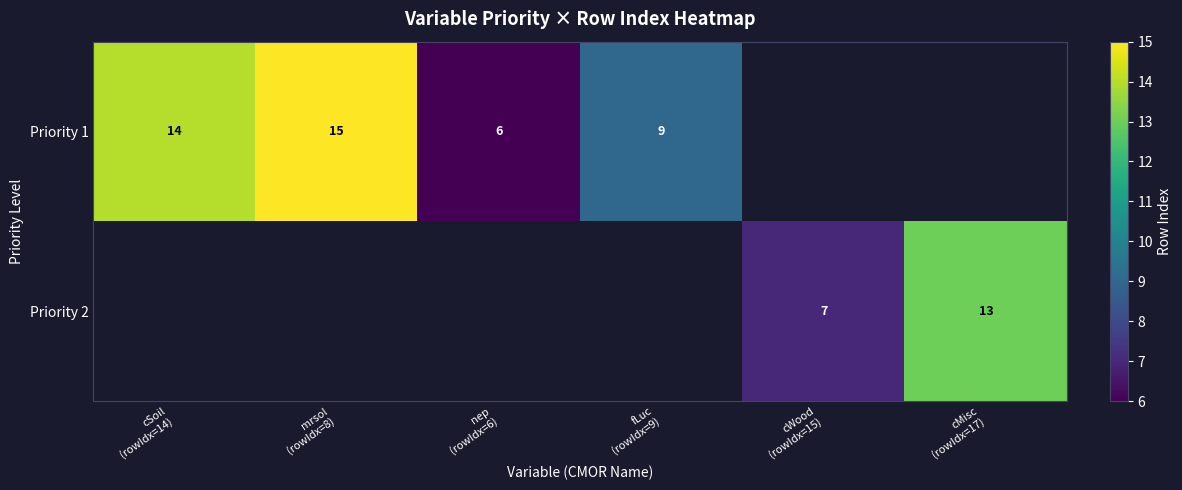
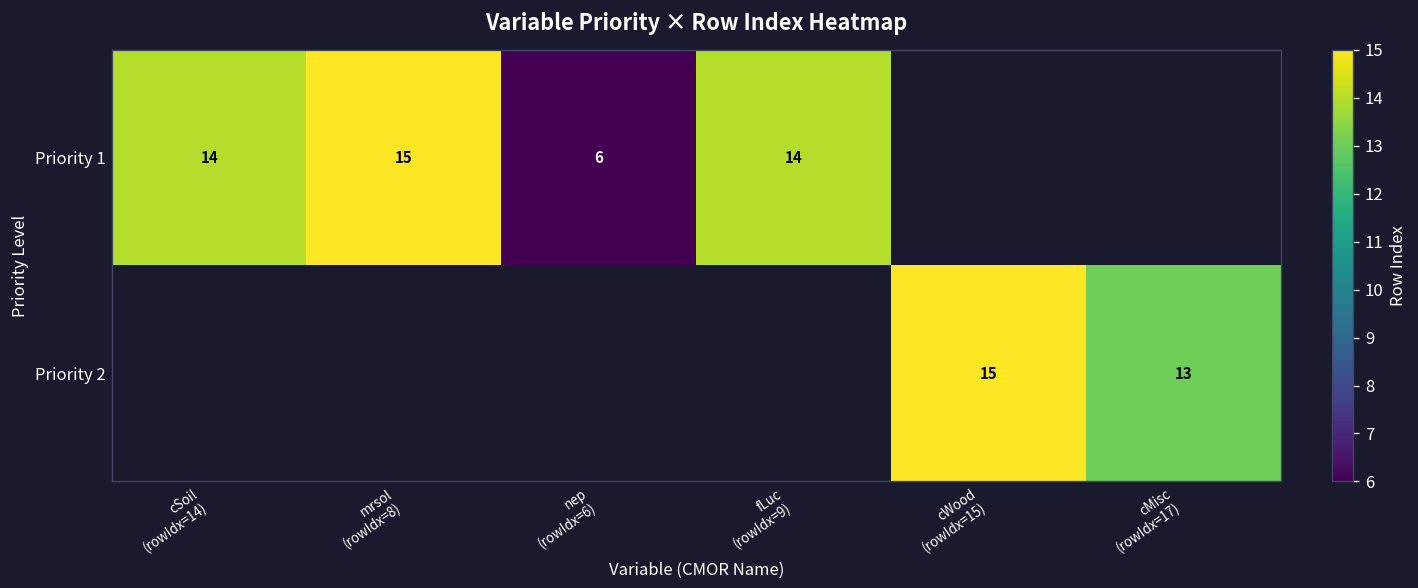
  {
    "Priority 1": {
      "cSoil (rowIdx=14)": 14,
      "mrsol (rowIdx=8)": 15,
      "nep (rowIdx=6)": 6,
-     "fLuc (rowIdx=9)": 9
+     "fLuc (rowIdx=9)": 14
    },
    "Priority 2": {
-     "cWood (rowIdx=15)": 7,
+     "cWood (rowIdx=15)": 15,
      "cMisc (rowIdx=17)": 13
    }
  }
